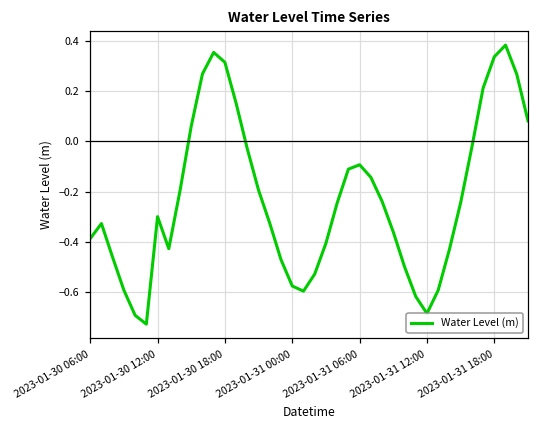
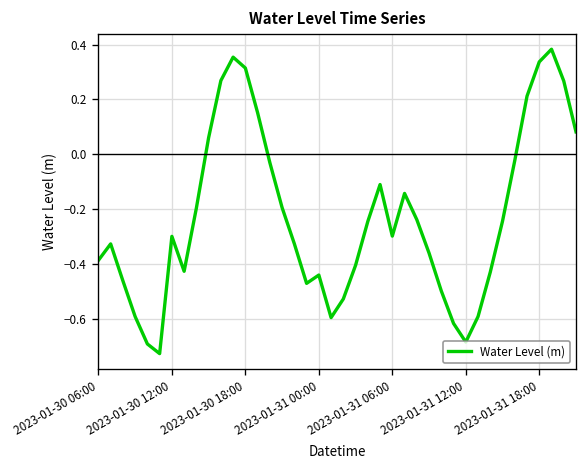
  {
    "2023-01-30 06:00": -0.39,
    "2023-01-30 12:00": -0.30,
    "2023-01-30 18:00": 0.31,
-   "2023-01-31 00:00": -0.58,
-   "2023-01-31 06:00": -0.09,
+   "2023-01-31 00:00": -0.44,
+   "2023-01-31 06:00": -0.30,
    "2023-01-31 18:00": 0.34
  }
